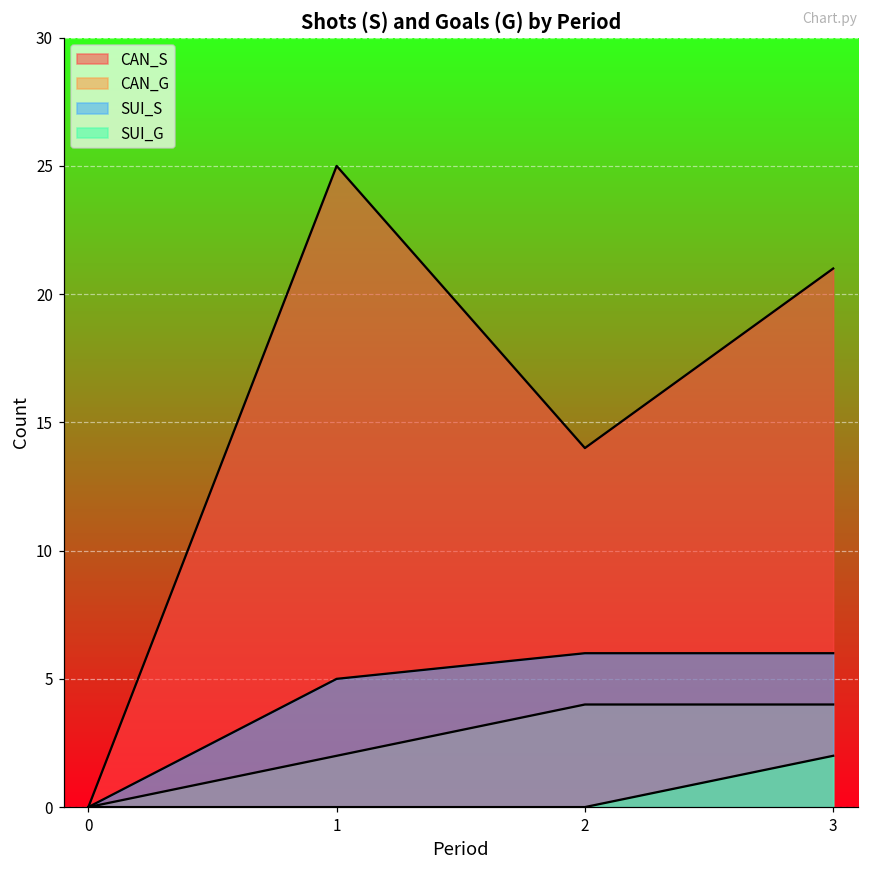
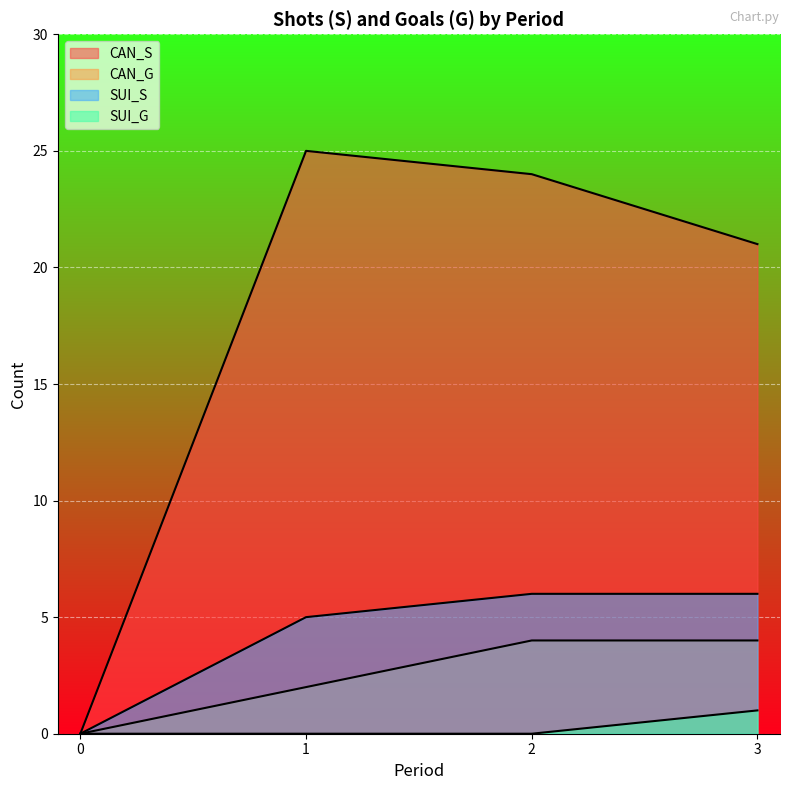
  {
    "CAN_S": {
      "1": 25,
-     "2": 14,
+     "2": 24,
      "3": 21
    },
    "CAN_G": {
      "1": 2,
      "2": 4,
      "3": 4
    },
    "SUI_S": {
      "1": 5,
      "2": 6,
      "3": 6
    },
    "SUI_G": {
      "1": 0,
      "2": 0,
-     "3": 2
+     "3": 1
    }
  }
